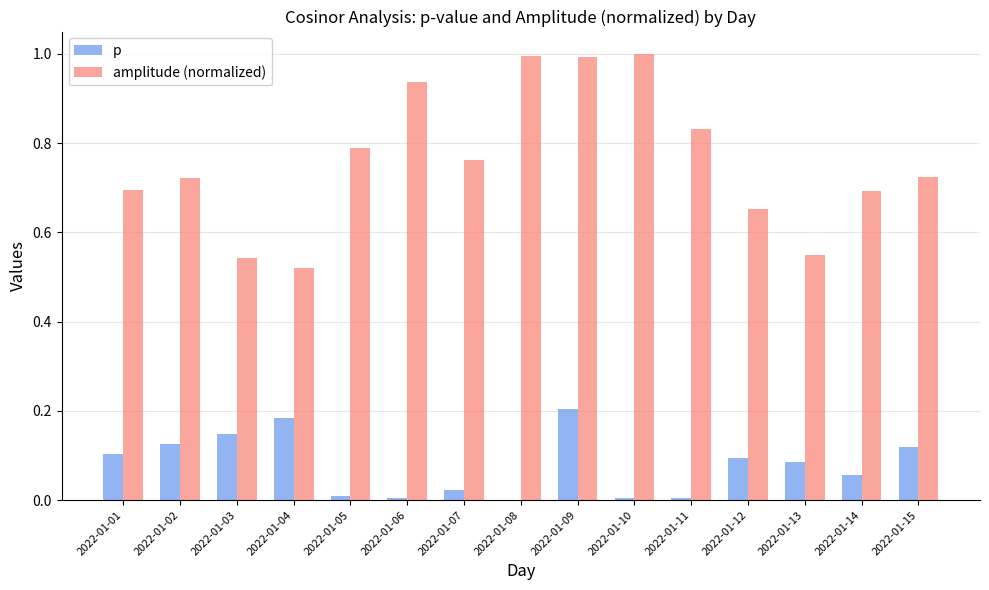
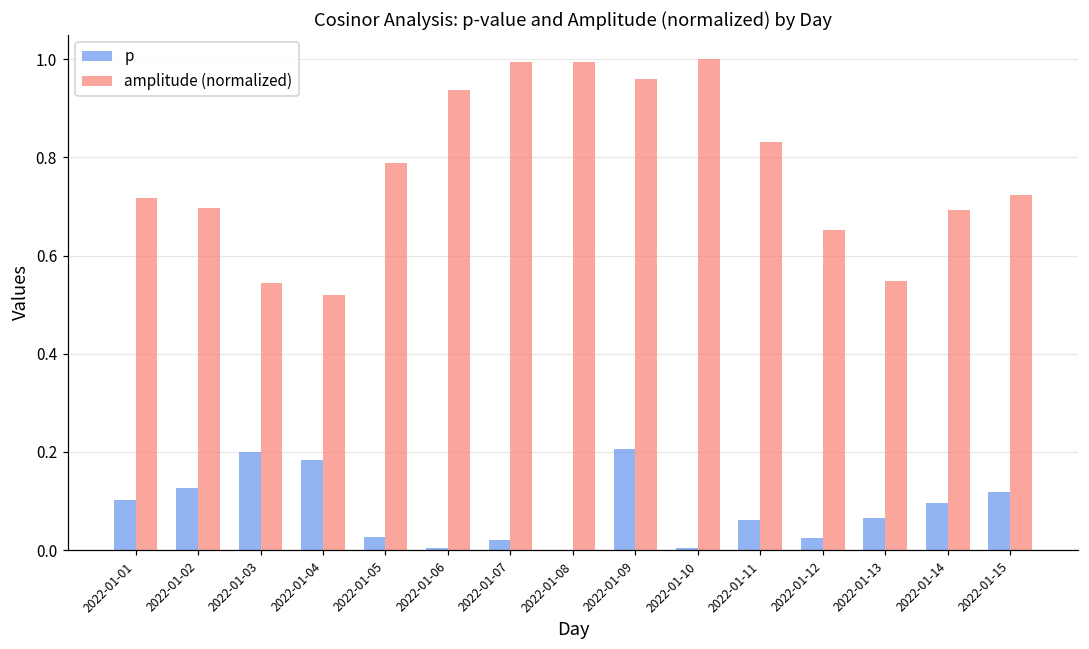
  {
    "p": {
      "2022-01-01": 0.10,
      "2022-01-02": 0.13,
-     "2022-01-03": 0.15,
+     "2022-01-03": 0.20,
      "2022-01-04": 0.18,
-     "2022-01-05": 0.01,
+     "2022-01-05": 0.03,
      "2022-01-07": 0.02,
      "2022-01-09": 0.21,
-     "2022-01-11": 0.01,
-     "2022-01-12": 0.09,
-     "2022-01-13": 0.09,
-     "2022-01-14": 0.06,
+     "2022-01-11": 0.06,
+     "2022-01-12": 0.03,
+     "2022-01-13": 0.07,
+     "2022-01-14": 0.10,
      "2022-01-15": 0.12
    },
    "amplitude (normalized)": {
-     "2022-01-01": 0.70,
-     "2022-01-02": 0.72,
+     "2022-01-01": 0.72,
+     "2022-01-02": 0.70,
      "2022-01-03": 0.54,
      "2022-01-04": 0.52,
      "2022-01-05": 0.79,
      "2022-01-06": 0.94,
-     "2022-01-07": 0.76,
+     "2022-01-07": 0.99,
      "2022-01-08": 0.99,
-     "2022-01-09": 0.99,
+     "2022-01-09": 0.96,
      "2022-01-10": 1.00,
      "2022-01-11": 0.83,
      "2022-01-12": 0.65,
      "2022-01-13": 0.55,
      "2022-01-14": 0.69,
      "2022-01-15": 0.72
    }
  }
